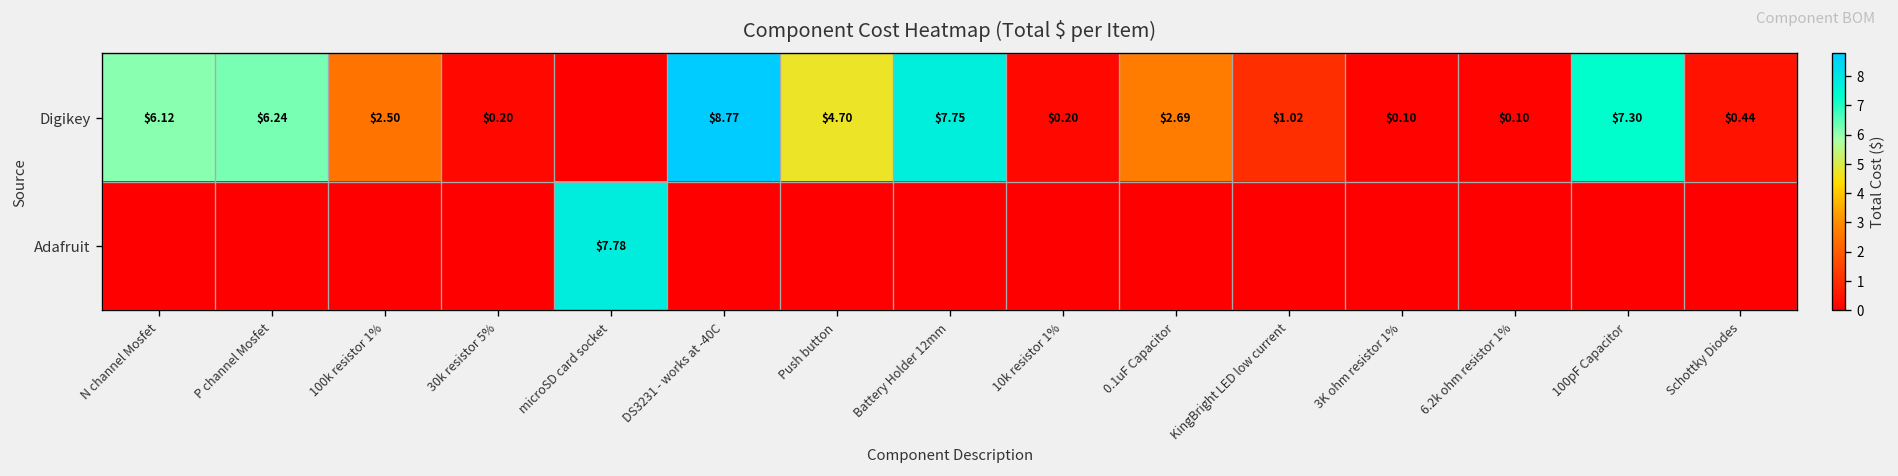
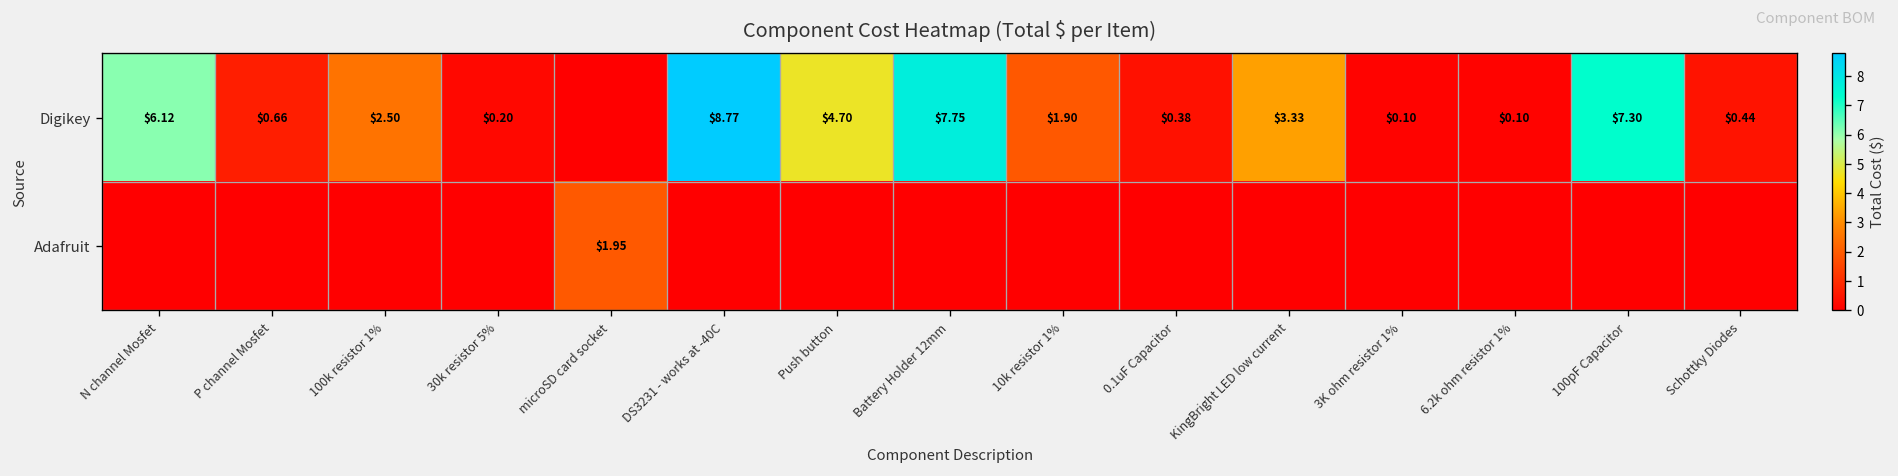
  {
    "Digikey": {
      "N channel Mosfet": "$6.12",
-     "P channel Mosfet": "$6.24",
+     "P channel Mosfet": "$0.66",
      "100k resistor 1%": "$2.50",
      "30k resistor 5%": "$0.20",
      "DS3231 - works at -40C": "$8.77",
      "Push button": "$4.70",
      "Battery Holder 12mm": "$7.75",
-     "10k resistor 1%": "$0.20",
-     "0.1uF Capacitor": "$2.69",
-     "KingBright LED low current": "$1.02",
+     "10k resistor 1%": "$1.90",
+     "0.1uF Capacitor": "$0.38",
+     "KingBright LED low current": "$3.33",
      "3K ohm resistor 1%": "$0.10",
      "6.2k ohm resistor 1%": "$0.10",
      "100pF Capacitor": "$7.30",
      "Schottky Diodes": "$0.44"
    },
    "Adafruit": {
-     "microSD card socket": "$7.78"
+     "microSD card socket": "$1.95"
    }
  }
